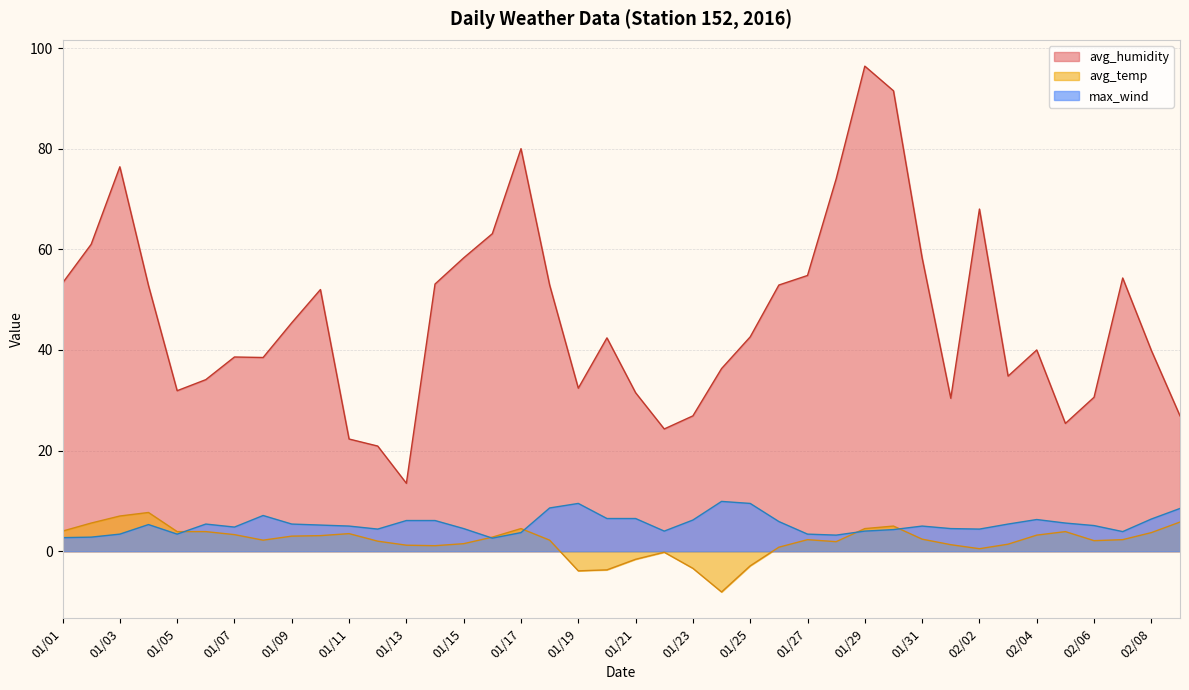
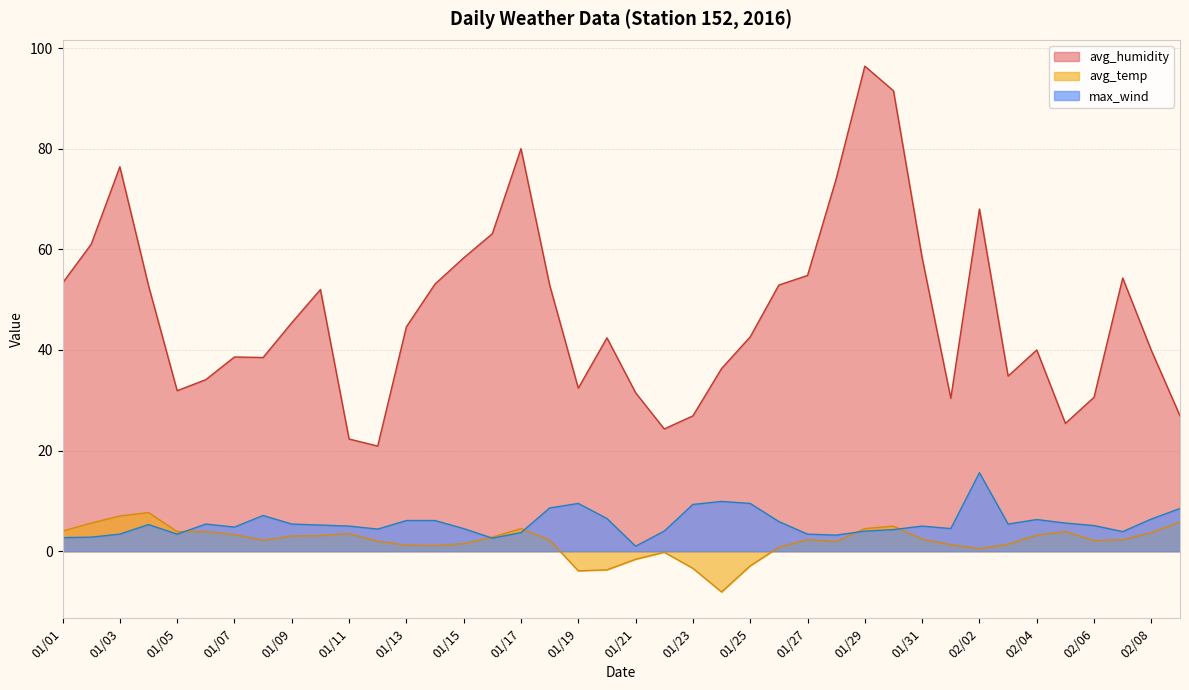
  {
    "avg_humidity": {
      "01/01": 53,
      "01/03": 76,
      "01/05": 32,
      "01/07": 39,
      "01/09": 45,
      "01/11": 22,
-     "01/13": 14,
+     "01/13": 45,
      "01/15": 58,
      "01/17": 80,
      "01/19": 32,
      "01/21": 32,
      "01/23": 27,
      "01/25": 43,
      "01/27": 55,
      "01/29": 96,
      "01/31": 58,
      "02/02": 68,
      "02/04": 40,
      "02/06": 31,
      "02/08": 40
    },
    "max_wind": {
      "01/01": 3,
      "01/03": 3,
      "01/07": 5,
      "01/09": 5,
      "01/11": 5,
      "01/13": 6,
      "01/15": 5,
      "01/17": 4,
      "01/19": 10,
-     "01/21": 7,
-     "01/23": 6,
+     "01/21": 1,
+     "01/23": 9,
      "01/25": 10,
      "01/27": 3,
      "01/31": 5,
-     "02/02": 4,
+     "02/02": 16,
      "02/04": 6,
      "02/06": 5,
      "02/08": 6
    }
  }
